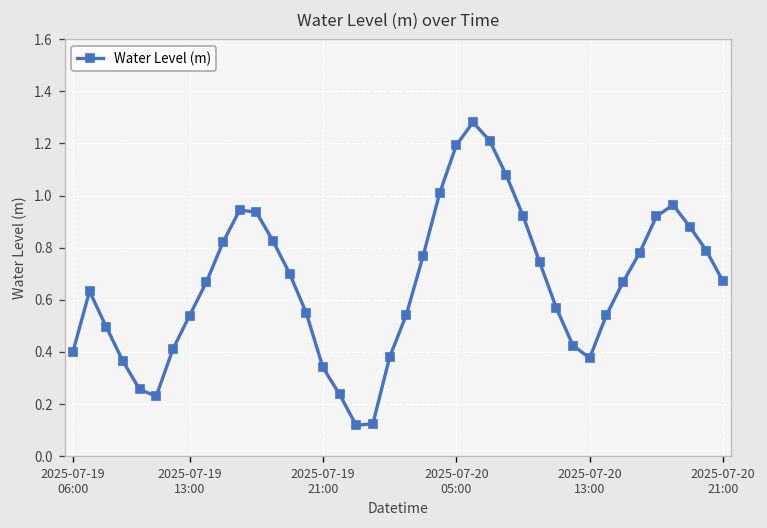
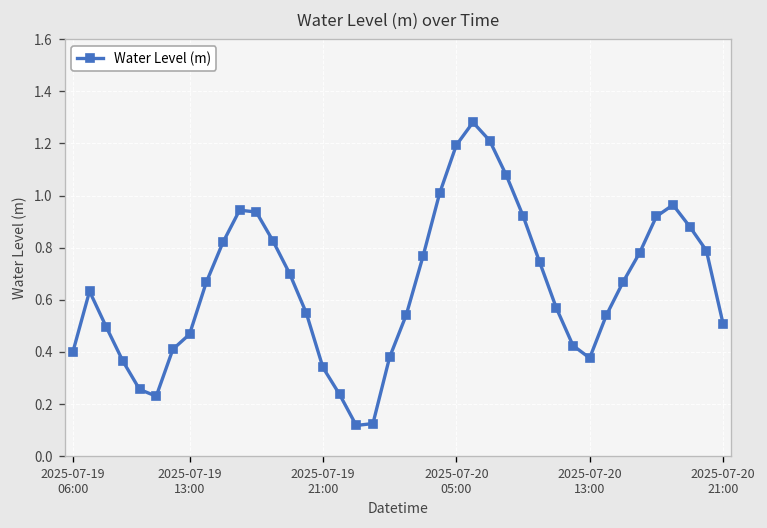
  {
    "2025-07-19 06:00": 0.40,
-   "2025-07-19 13:00": 0.54,
+   "2025-07-19 13:00": 0.47,
    "2025-07-19 21:00": 0.34,
    "2025-07-20 05:00": 1.19,
    "2025-07-20 13:00": 0.38,
-   "2025-07-20 21:00": 0.67
+   "2025-07-20 21:00": 0.51
  }
